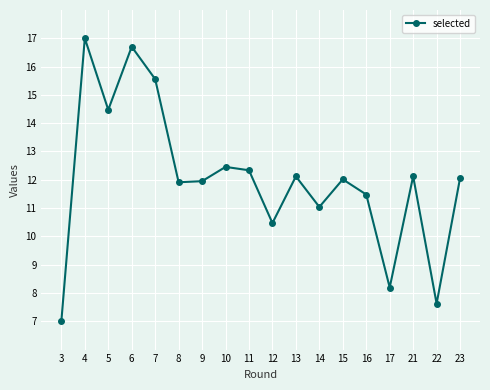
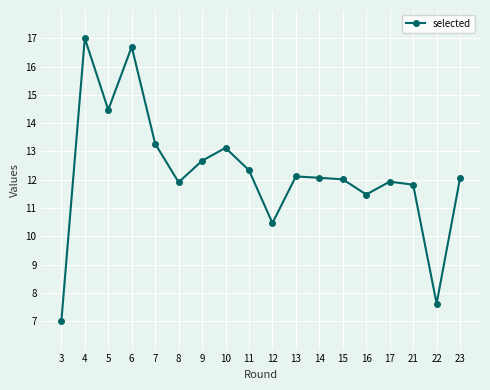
  {
    "3": 7.0,
    "4": 17.0,
    "5": 14.5,
    "6": 16.7,
-   "7": 15.6,
+   "7": 13.3,
    "8": 11.9,
-   "9": 12.0,
-   "10": 12.5,
+   "9": 12.7,
+   "10": 13.1,
    "11": 12.3,
    "12": 10.5,
    "13": 12.1,
-   "14": 11.0,
+   "14": 12.1,
    "15": 12.0,
    "16": 11.5,
-   "17": 8.2,
-   "21": 12.1,
+   "17": 11.9,
+   "21": 11.8,
    "22": 7.6,
    "23": 12.1
  }
